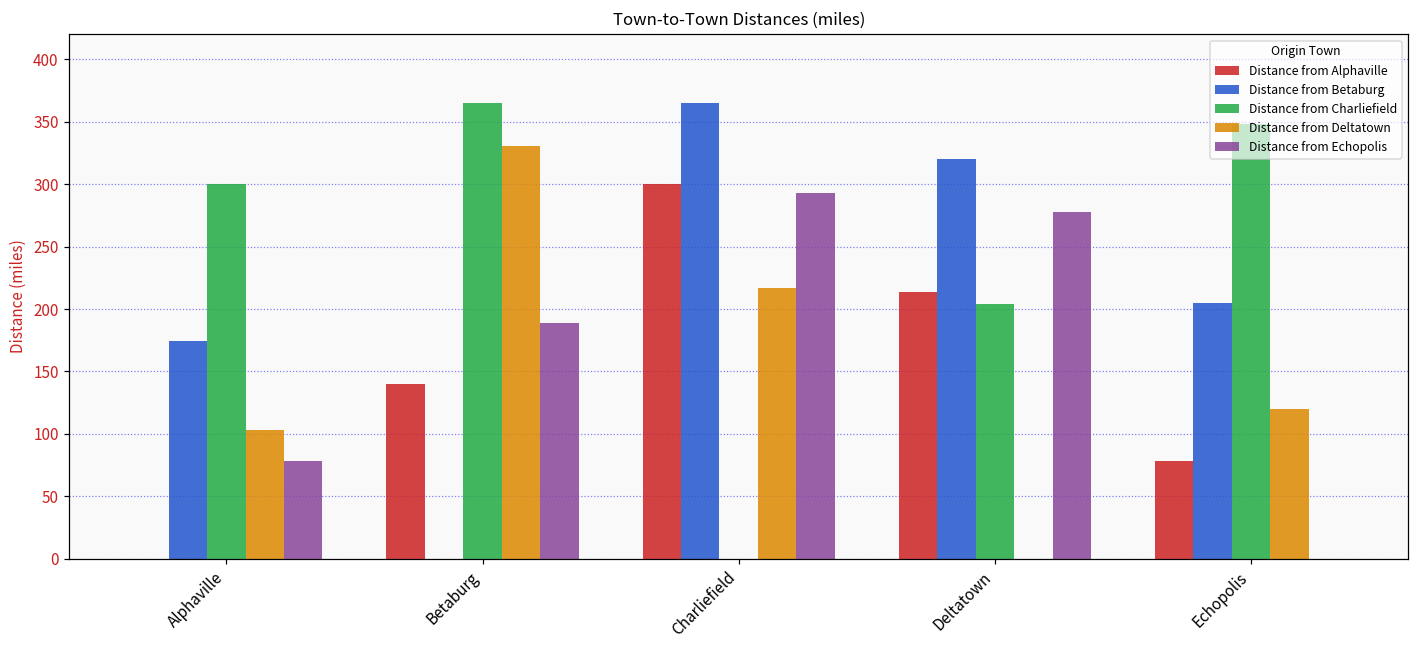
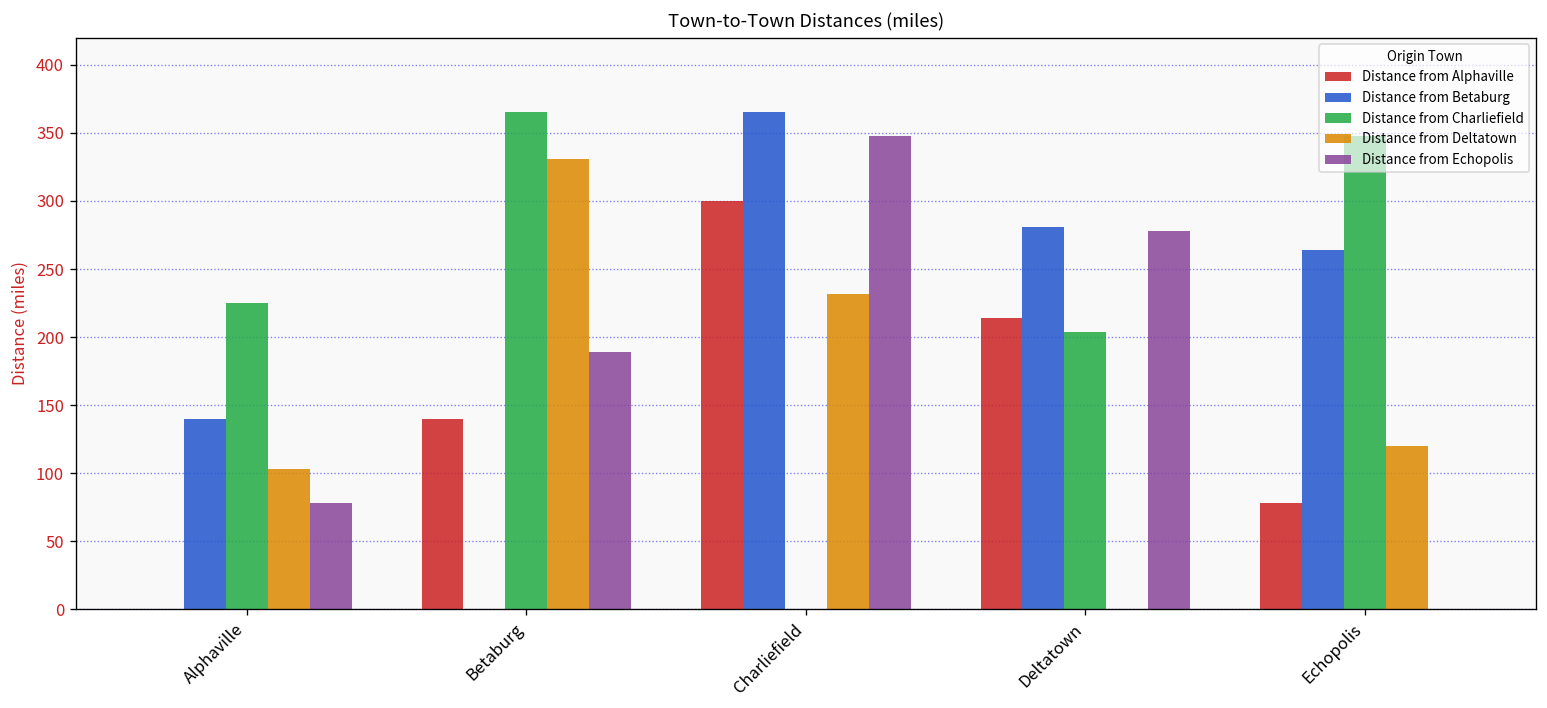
  {
    "Distance from Alphaville": {
      "Alphaville": 0,
      "Betaburg": 140,
      "Charliefield": 300,
      "Deltatown": 214,
      "Echopolis": 78
    },
    "Distance from Betaburg": {
-     "Alphaville": 174,
+     "Alphaville": 140,
      "Betaburg": 0,
      "Charliefield": 365,
-     "Deltatown": 320,
-     "Echopolis": 205
+     "Deltatown": 281,
+     "Echopolis": 264
    },
    "Distance from Charliefield": {
-     "Alphaville": 300,
+     "Alphaville": 225,
      "Betaburg": 365,
      "Charliefield": 0,
      "Deltatown": 204
    },
    "Distance from Deltatown": {
      "Alphaville": 103,
      "Betaburg": 331,
-     "Charliefield": 217,
+     "Charliefield": 232,
      "Deltatown": 0,
      "Echopolis": 120
    },
    "Distance from Echopolis": {
      "Alphaville": 78,
      "Betaburg": 189,
-     "Charliefield": 293,
+     "Charliefield": 348,
      "Deltatown": 278,
      "Echopolis": 0
    }
  }
